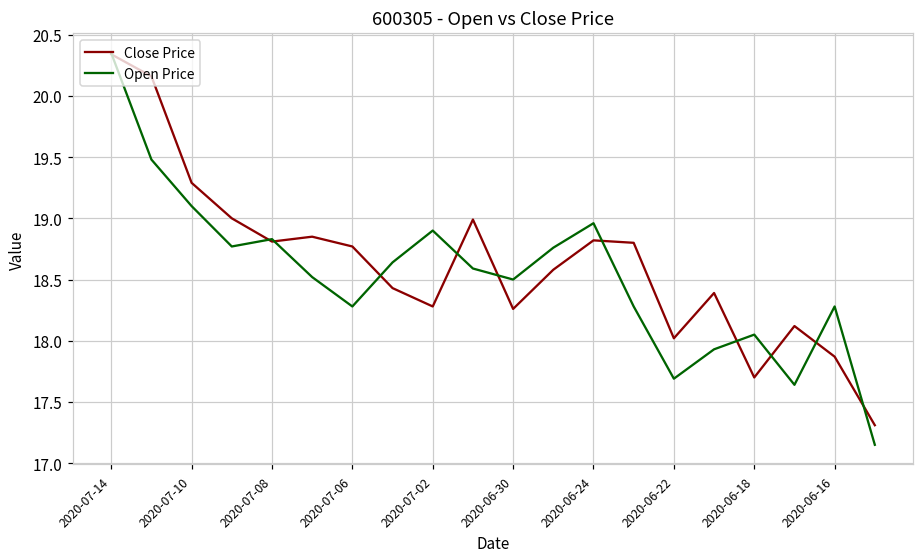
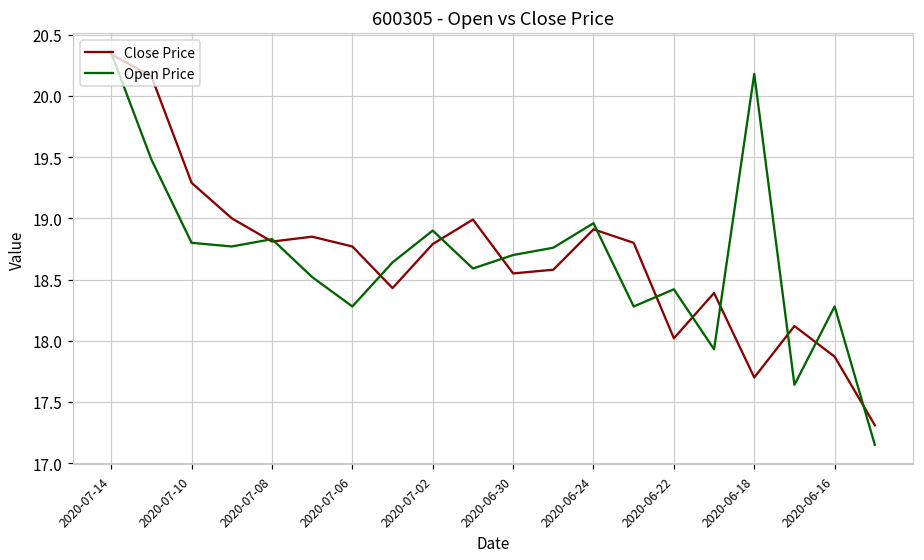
  {
    "Close Price": {
      "2020-07-10": 19.29,
      "2020-07-06": 18.77,
-     "2020-07-02": 18.28,
-     "2020-06-30": 18.26,
-     "2020-06-24": 18.82,
+     "2020-07-02": 18.79,
+     "2020-06-30": 18.55,
+     "2020-06-24": 18.91,
      "2020-06-22": 18.02,
      "2020-06-18": 17.70,
      "2020-06-16": 17.87
    },
    "Open Price": {
-     "2020-07-10": 19.1,
+     "2020-07-10": 18.8,
      "2020-07-06": 18.28,
      "2020-07-02": 18.90,
-     "2020-06-30": 18.5,
+     "2020-06-30": 18.7,
      "2020-06-24": 18.96,
-     "2020-06-22": 17.69,
-     "2020-06-18": 18.05,
+     "2020-06-22": 18.42,
+     "2020-06-18": 20.18,
      "2020-06-16": 18.28
    }
  }
